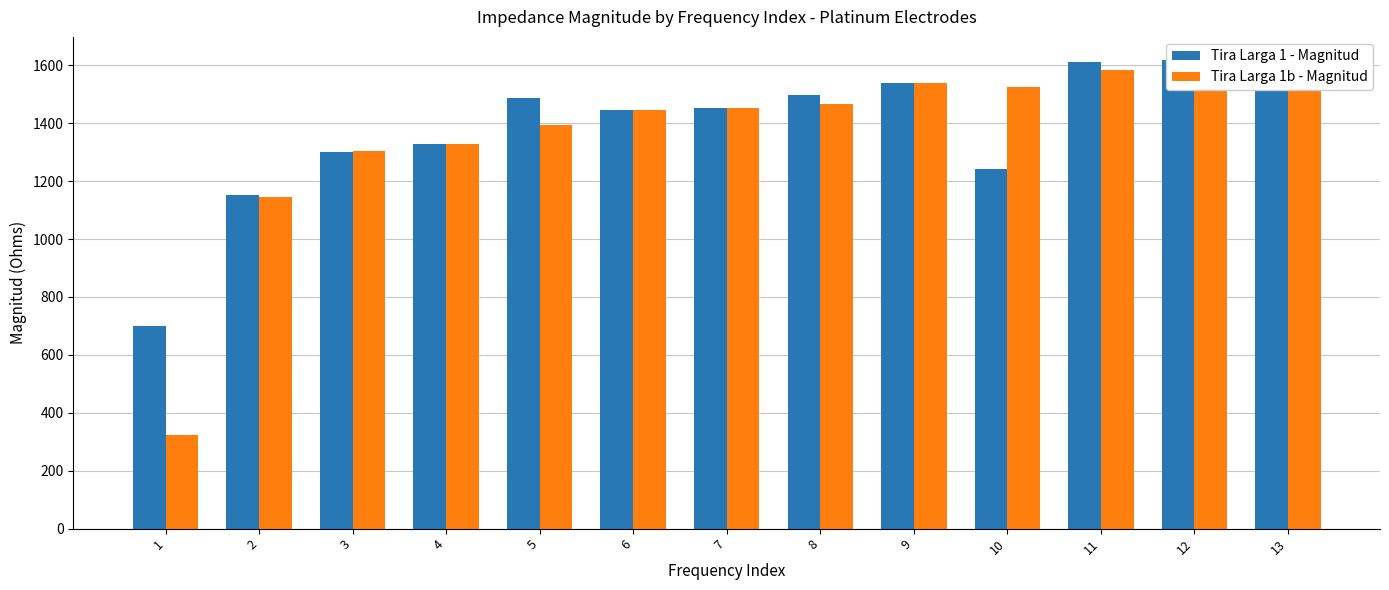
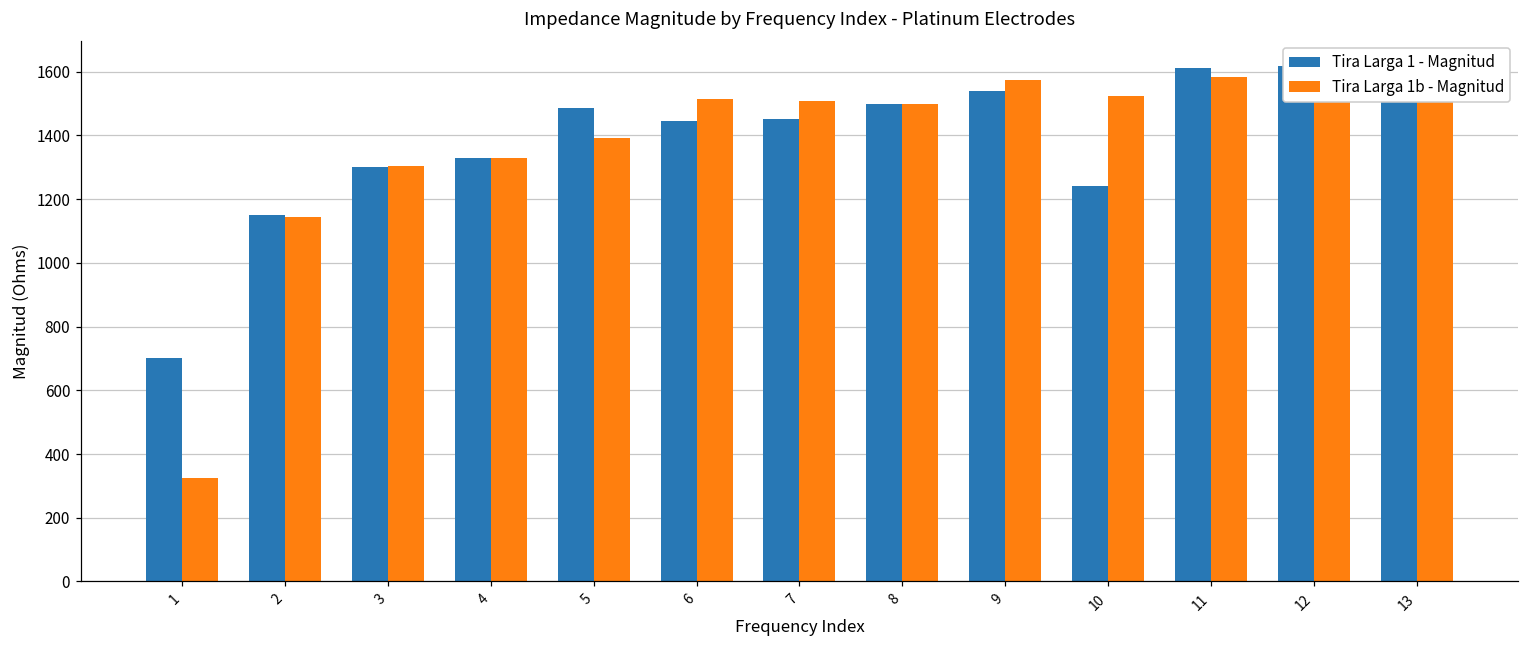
  {
    "Tira Larga 1 - Magnitud": {
      "1": 700,
      "2": 1150,
      "3": 1300,
      "4": 1330,
      "5": 1490,
      "6": 1450,
      "7": 1450,
      "8": 1500,
      "9": 1540,
      "10": 1240,
      "11": 1610
    },
    "Tira Larga 1b - Magnitud": {
      "1": 320,
      "2": 1150,
      "3": 1310,
      "4": 1330,
      "5": 1390,
-     "6": 1450,
-     "7": 1450,
-     "8": 1470,
-     "9": 1540,
+     "6": 1520,
+     "7": 1510,
+     "8": 1500,
+     "9": 1570,
      "10": 1530,
      "11": 1580
    }
  }
